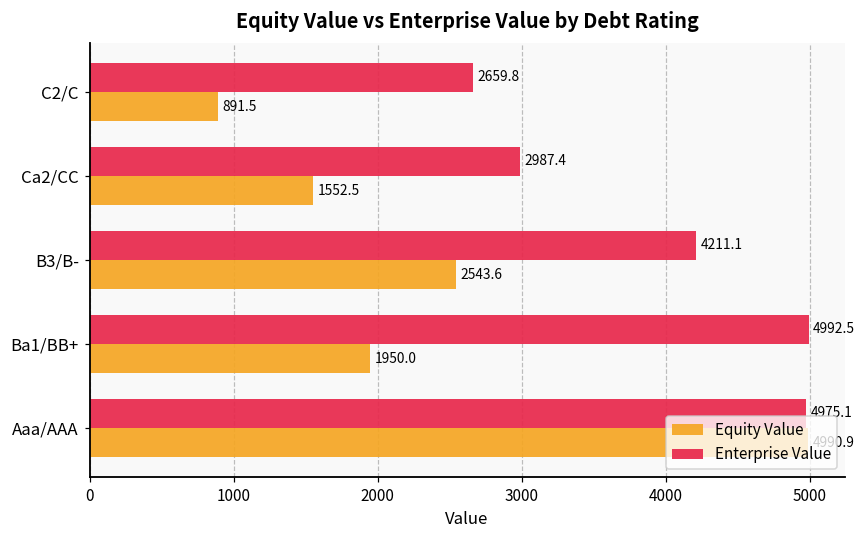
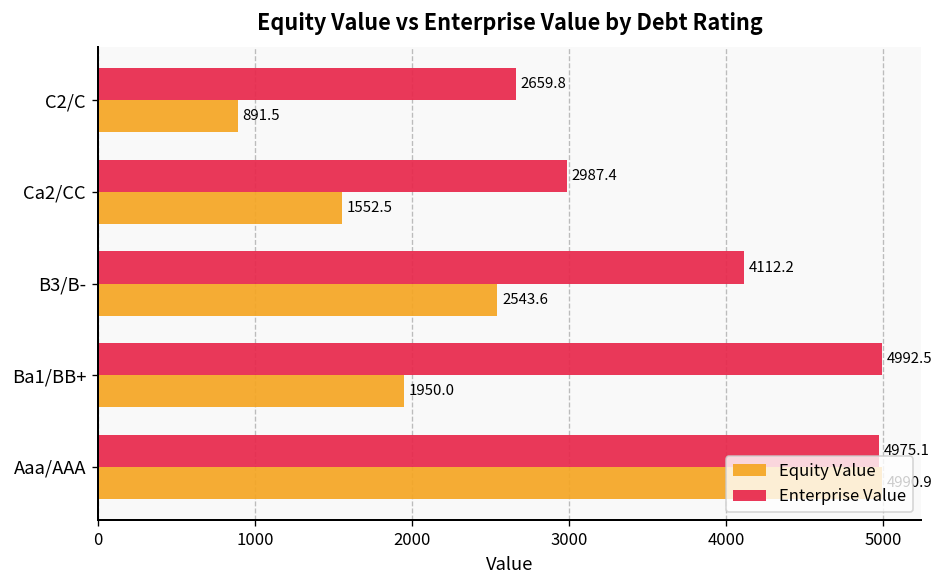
  {
    "Equity Value": {
      "C2/C": 891.5,
      "Ca2/CC": 1552.5,
      "B3/B-": 2543.6,
      "Ba1/BB+": 1950.0
    },
    "Enterprise Value": {
      "C2/C": 2659.8,
      "Ca2/CC": 2987.4,
-     "B3/B-": 4211.1,
+     "B3/B-": 4112.2,
      "Ba1/BB+": 4992.5
    }
  }
